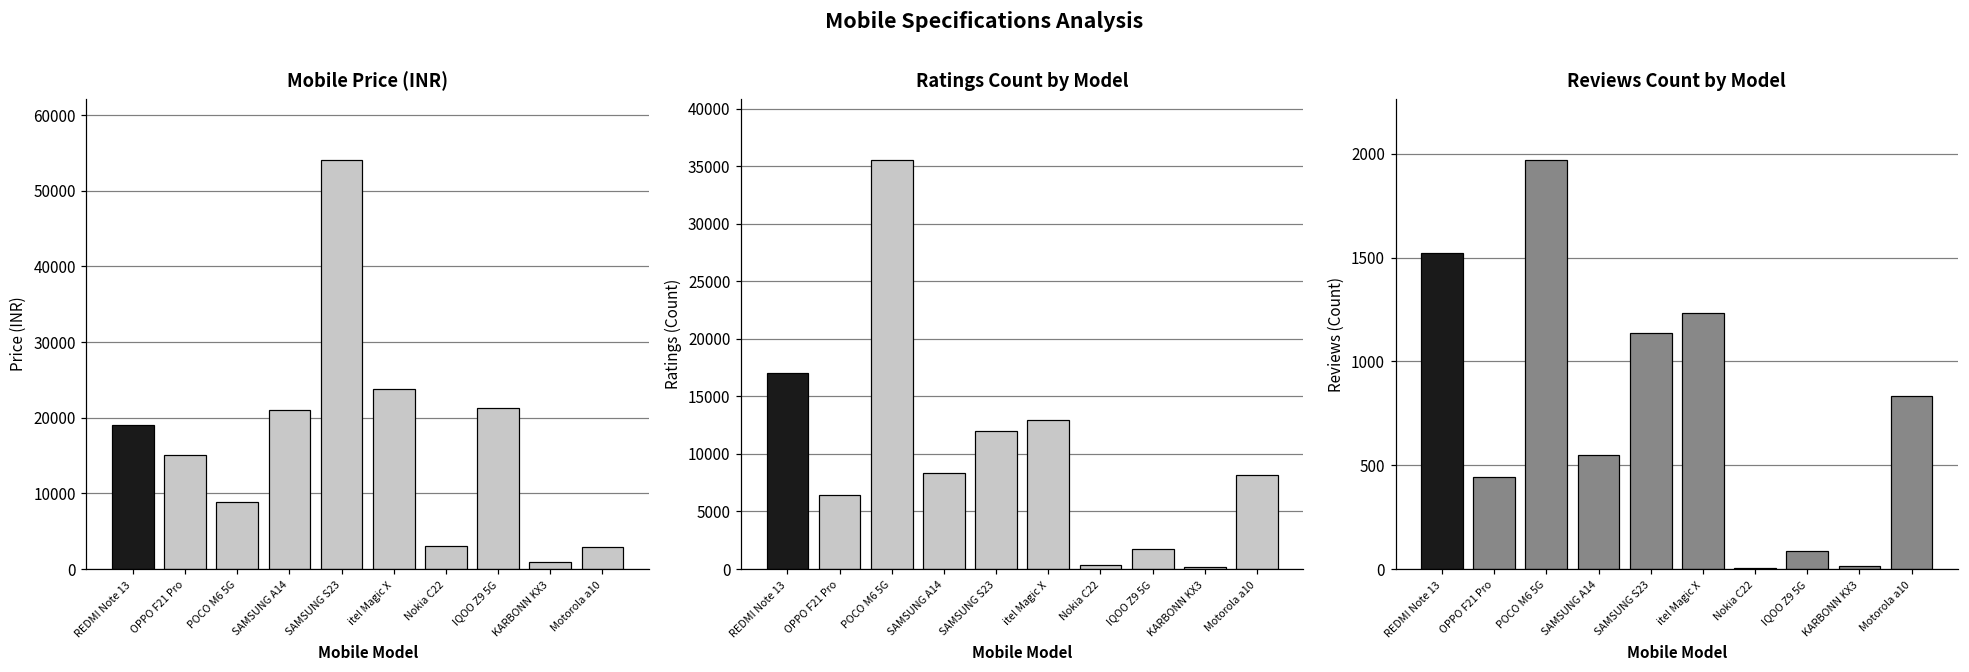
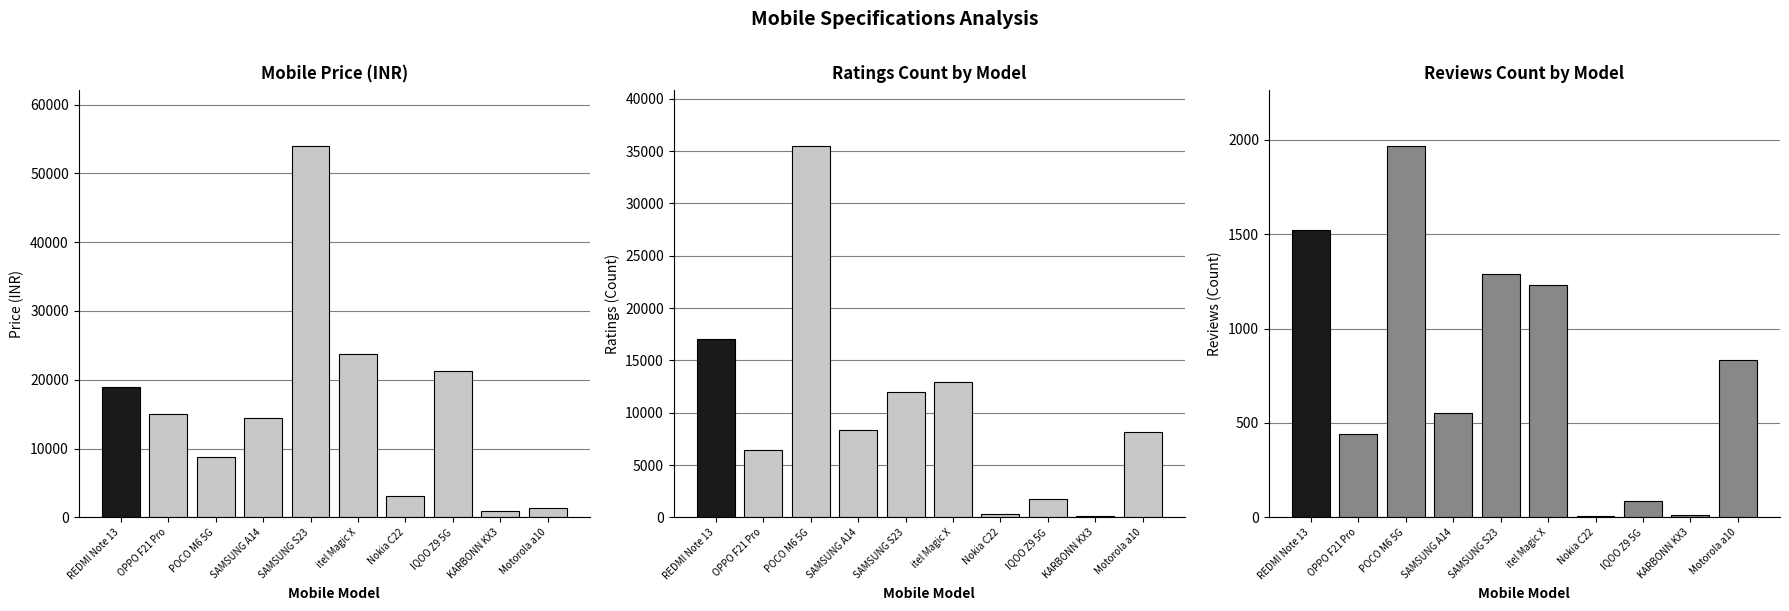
  {
    "Mobile Price (INR)": {
      "REDMI Note 13": 19000,
      "OPPO F21 Pro": 15000,
      "POCO M6 5G": 9000,
-     "SAMSUNG A14": 21000,
+     "SAMSUNG A14": 14000,
      "SAMSUNG S23": 54000,
      "itel Magic X": 24000,
      "Nokia C22": 3000,
      "IQOO Z9 5G": 21000,
      "KARBONN KX3": 1000,
-     "Motorola a10": 3000
+     "Motorola a10": 1000
    },
    "Ratings Count by Model": {
      "REDMI Note 13": 17000,
      "OPPO F21 Pro": 6400,
      "POCO M6 5G": 35500,
      "SAMSUNG A14": 8400,
      "SAMSUNG S23": 12000,
      "itel Magic X": 12900,
      "Nokia C22": 300,
      "IQOO Z9 5G": 1700,
      "Motorola a10": 8200
    },
    "Reviews Count by Model": {
      "REDMI Note 13": 1520,
      "OPPO F21 Pro": 440,
      "POCO M6 5G": 1970,
      "SAMSUNG A14": 550,
-     "SAMSUNG S23": 1140,
+     "SAMSUNG S23": 1290,
      "itel Magic X": 1230,
      "IQOO Z9 5G": 90,
      "Motorola a10": 830
    }
  }
